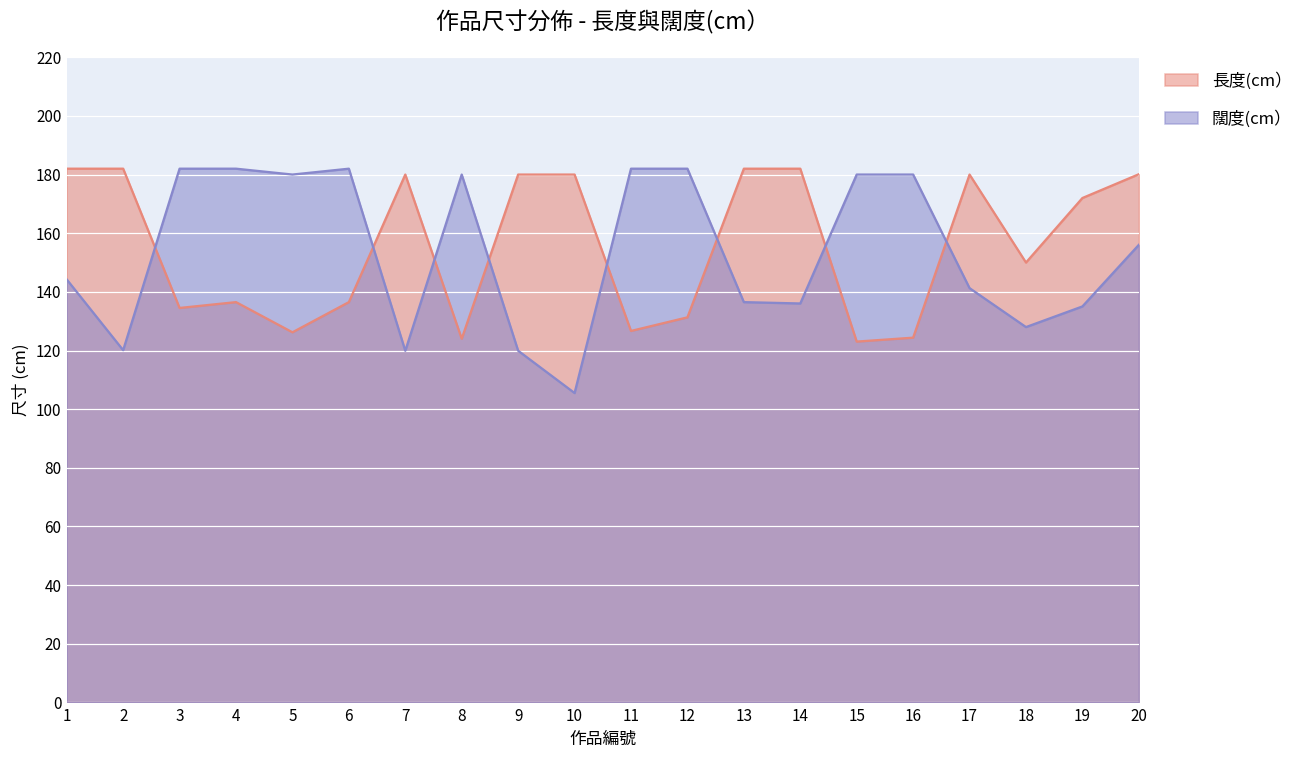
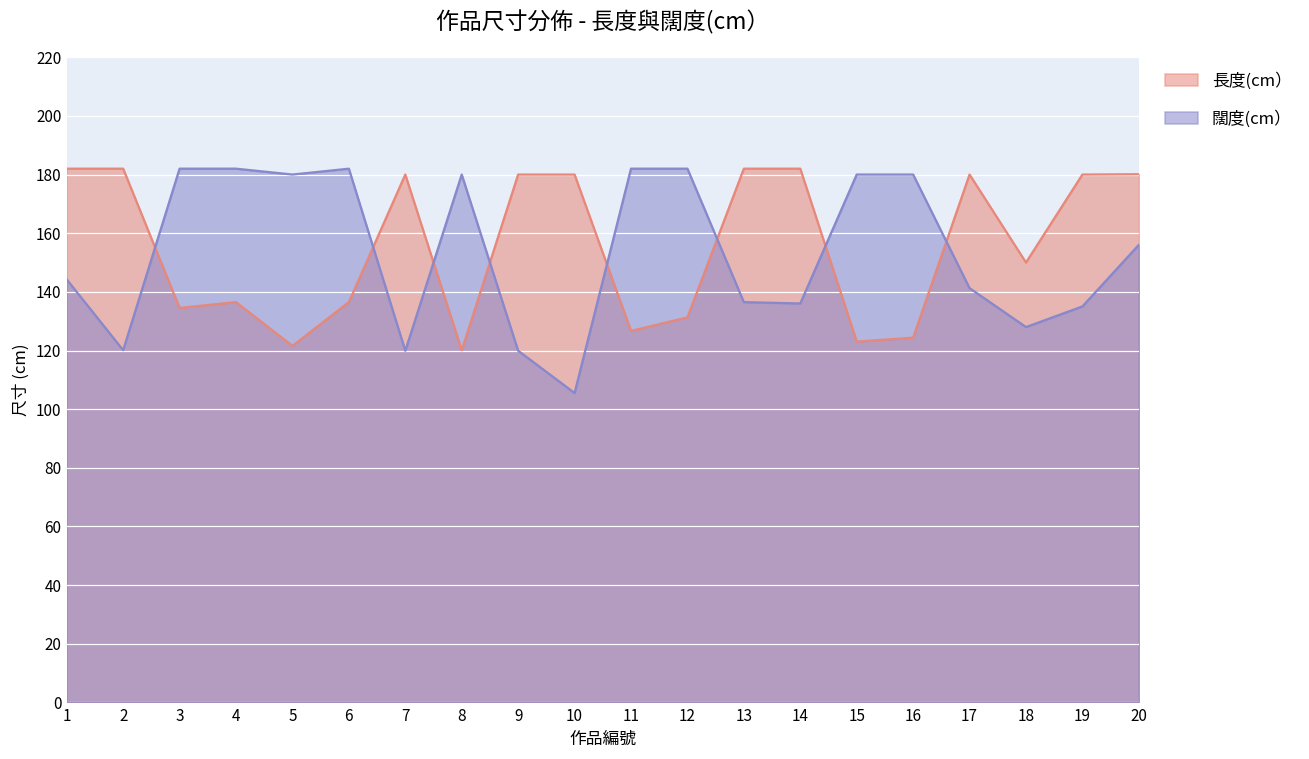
  {
    "長度(cm）": {
      "1": 182,
      "2": 182,
      "3": 135,
      "4": 137,
-     "5": 126,
+     "5": 122,
      "6": 137,
      "7": 180,
-     "8": 124,
+     "8": 120,
      "9": 180,
      "10": 180,
      "11": 127,
      "12": 131,
      "13": 182,
      "14": 182,
      "15": 123,
      "16": 124,
      "17": 180,
      "18": 150,
-     "19": 172,
+     "19": 180,
      "20": 180
    },
    "闊度(cm）": {
      "1": 144,
      "2": 120,
      "3": 182,
      "4": 182,
      "5": 180,
      "6": 182,
      "7": 120,
      "8": 180,
      "9": 120,
      "10": 106,
      "11": 182,
      "12": 182,
      "13": 137,
      "14": 136,
      "15": 180,
      "16": 180,
      "17": 141,
      "18": 128,
      "19": 135,
      "20": 156
    }
  }
